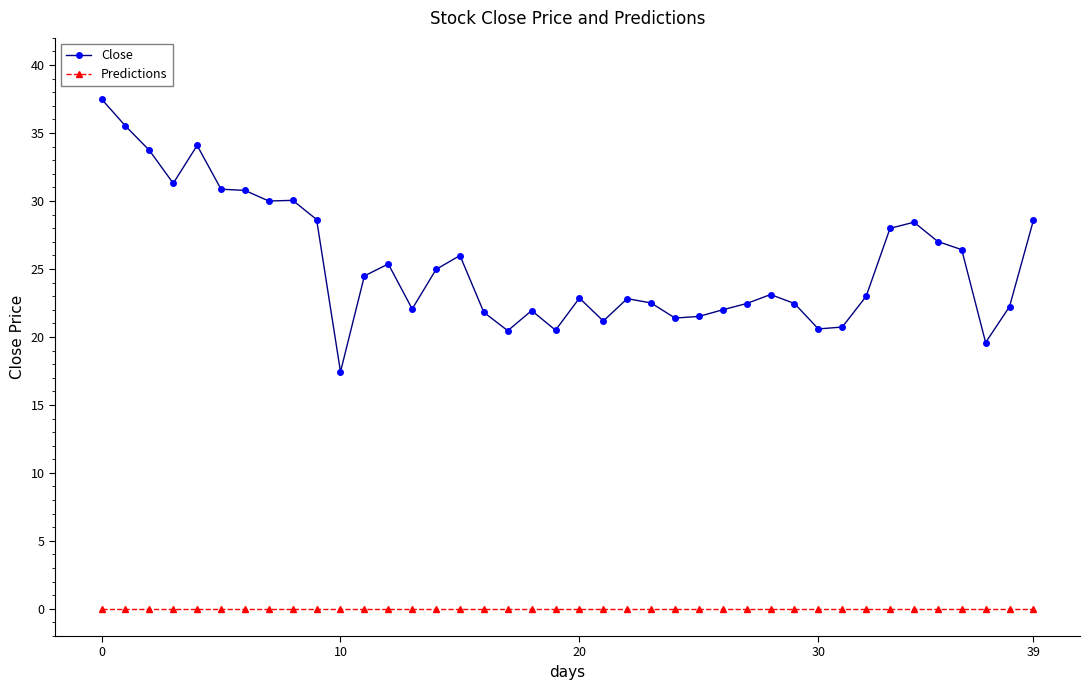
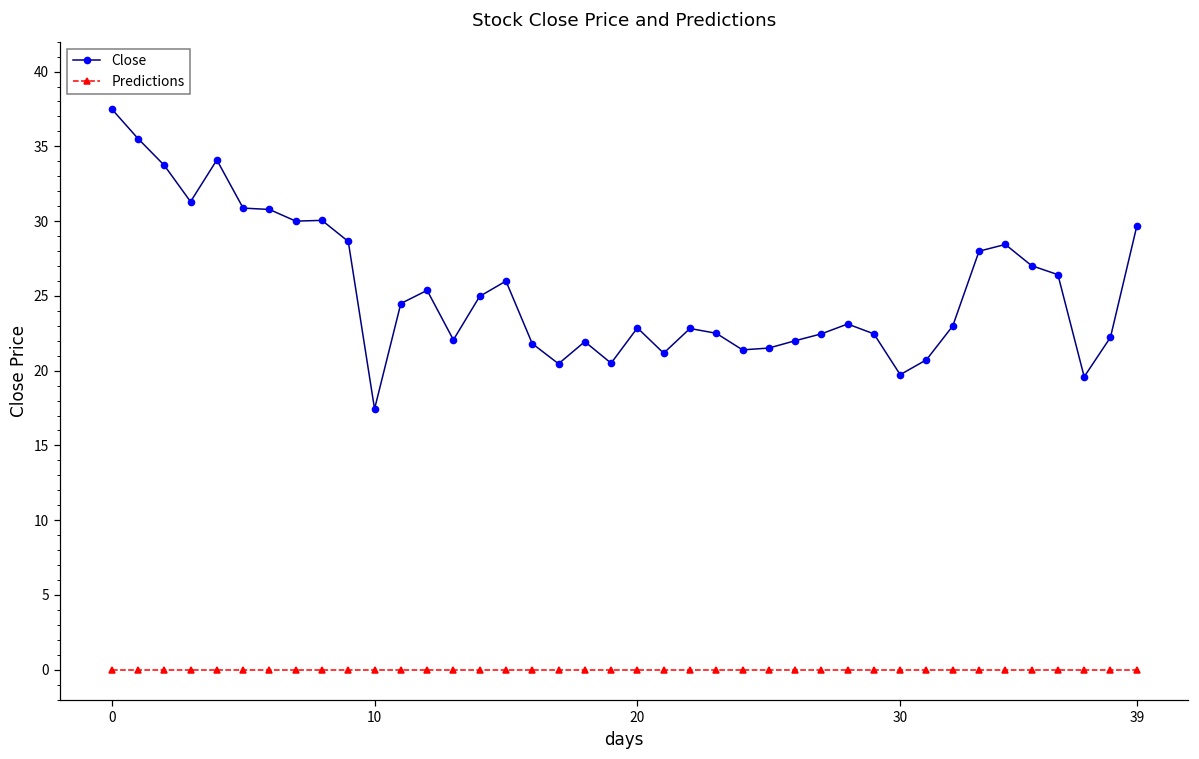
  {
    "Close": {
      "0": 37.5,
      "10": 17.4,
      "20": 22.9,
-     "30": 20.6,
-     "39": 28.6
+     "30": 19.7,
+     "39": 29.7
    },
    "Predictions": {
      "0": 0.0,
      "10": 0.0,
      "20": 0.0,
      "30": 0.0,
      "39": 0.0
    }
  }
